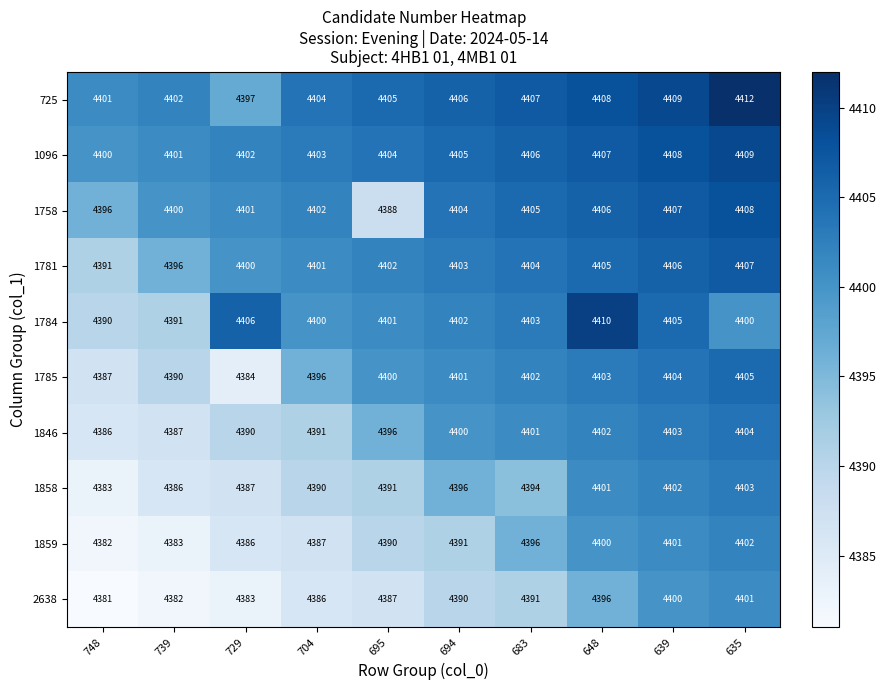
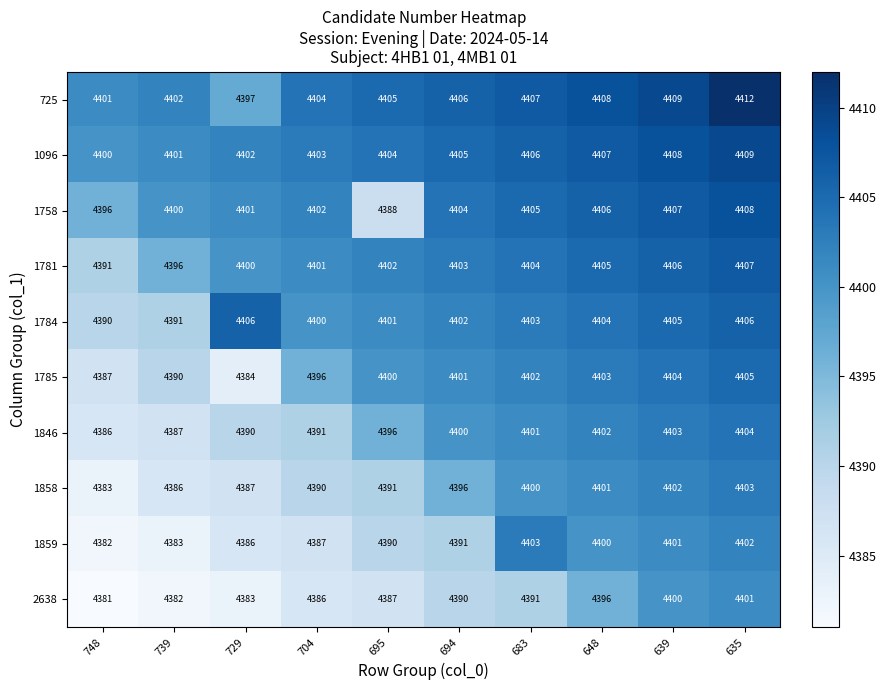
  {
    "725": {
      "748": 4401,
      "739": 4402,
      "729": 4397,
      "704": 4404,
      "695": 4405,
      "694": 4406,
      "683": 4407,
      "648": 4408,
      "639": 4409,
      "635": 4412
    },
    "1096": {
      "748": 4400,
      "739": 4401,
      "729": 4402,
      "704": 4403,
      "695": 4404,
      "694": 4405,
      "683": 4406,
      "648": 4407,
      "639": 4408,
      "635": 4409
    },
    "1758": {
      "748": 4396,
      "739": 4400,
      "729": 4401,
      "704": 4402,
      "695": 4388,
      "694": 4404,
      "683": 4405,
      "648": 4406,
      "639": 4407,
      "635": 4408
    },
    "1781": {
      "748": 4391,
      "739": 4396,
      "729": 4400,
      "704": 4401,
      "695": 4402,
      "694": 4403,
      "683": 4404,
      "648": 4405,
      "639": 4406,
      "635": 4407
    },
    "1784": {
      "748": 4390,
      "739": 4391,
      "729": 4406,
      "704": 4400,
      "695": 4401,
      "694": 4402,
      "683": 4403,
-     "648": 4410,
+     "648": 4404,
      "639": 4405,
-     "635": 4400
+     "635": 4406
    },
    "1785": {
      "748": 4387,
      "739": 4390,
      "729": 4384,
      "704": 4396,
      "695": 4400,
      "694": 4401,
      "683": 4402,
      "648": 4403,
      "639": 4404,
      "635": 4405
    },
    "1846": {
      "748": 4386,
      "739": 4387,
      "729": 4390,
      "704": 4391,
      "695": 4396,
      "694": 4400,
      "683": 4401,
      "648": 4402,
      "639": 4403,
      "635": 4404
    },
    "1858": {
      "748": 4383,
      "739": 4386,
      "729": 4387,
      "704": 4390,
      "695": 4391,
      "694": 4396,
-     "683": 4394,
+     "683": 4400,
      "648": 4401,
      "639": 4402,
      "635": 4403
    },
    "1859": {
      "748": 4382,
      "739": 4383,
      "729": 4386,
      "704": 4387,
      "695": 4390,
      "694": 4391,
-     "683": 4396,
+     "683": 4403,
      "648": 4400,
      "639": 4401,
      "635": 4402
    },
    "2638": {
      "748": 4381,
      "739": 4382,
      "729": 4383,
      "704": 4386,
      "695": 4387,
      "694": 4390,
      "683": 4391,
      "648": 4396,
      "639": 4400,
      "635": 4401
    }
  }
